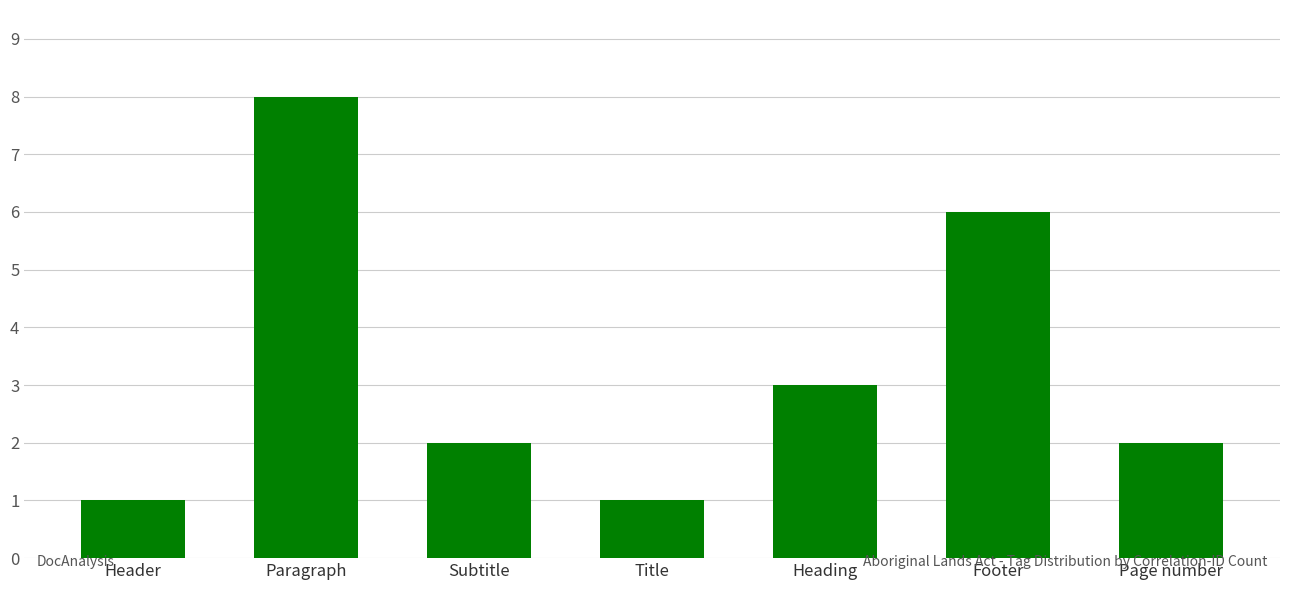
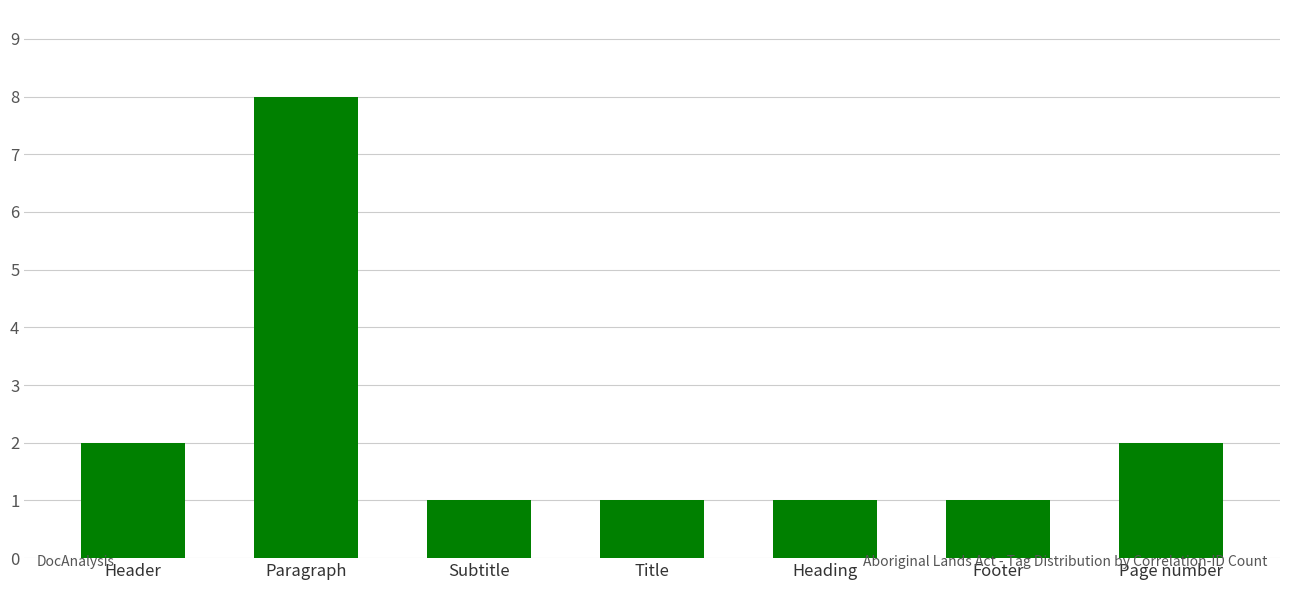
  {
-   "Header": 1,
+   "Header": 2,
    "Paragraph": 8,
-   "Subtitle": 2,
+   "Subtitle": 1,
    "Title": 1,
-   "Heading": 3,
-   "Footer": 6,
+   "Heading": 1,
+   "Footer": 1,
    "Page number": 2
  }
